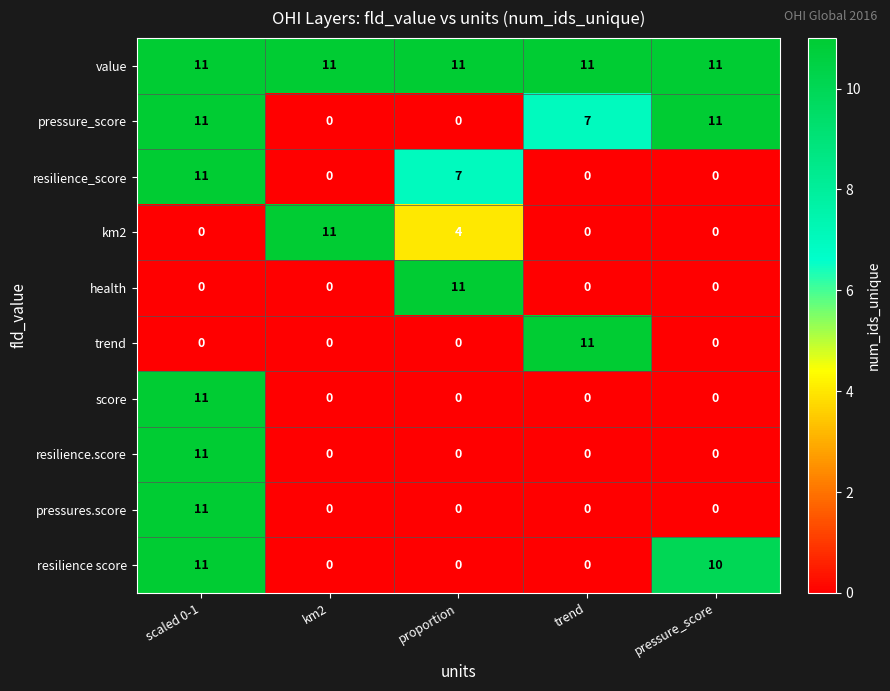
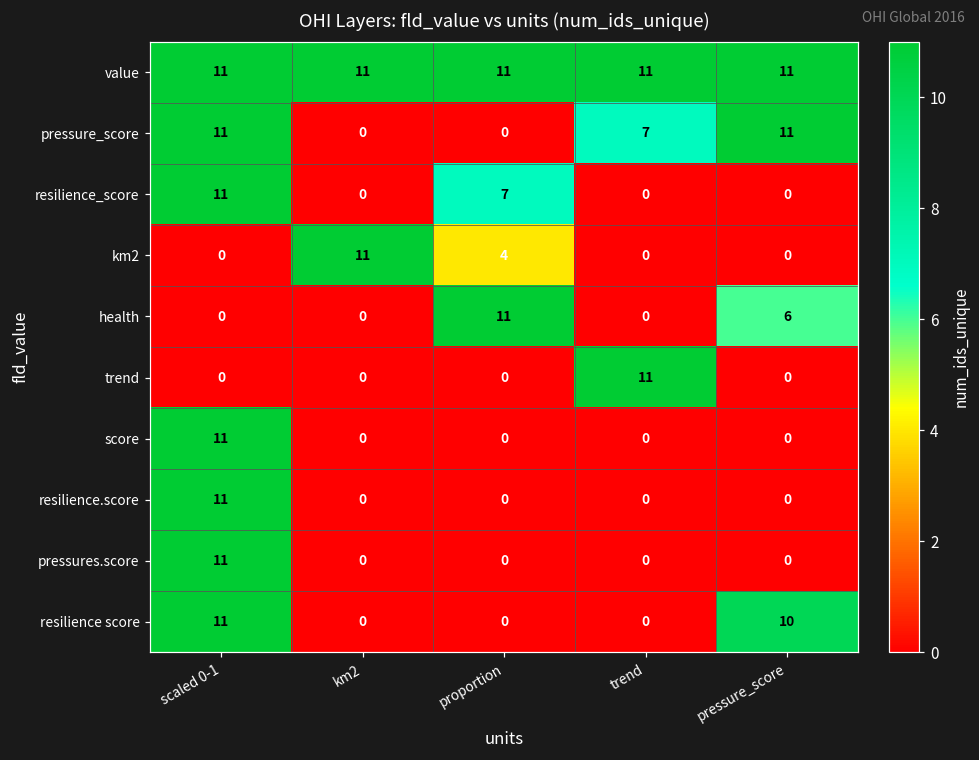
  {
    "value": {
      "scaled 0-1": 11,
      "km2": 11,
      "proportion": 11,
      "trend": 11,
      "pressure_score": 11
    },
    "pressure_score": {
      "scaled 0-1": 11,
      "km2": 0,
      "proportion": 0,
      "trend": 7,
      "pressure_score": 11
    },
    "resilience_score": {
      "scaled 0-1": 11,
      "km2": 0,
      "proportion": 7,
      "trend": 0,
      "pressure_score": 0
    },
    "km2": {
      "scaled 0-1": 0,
      "km2": 11,
      "proportion": 4,
      "trend": 0,
      "pressure_score": 0
    },
    "health": {
      "scaled 0-1": 0,
      "km2": 0,
      "proportion": 11,
      "trend": 0,
-     "pressure_score": 0
+     "pressure_score": 6
    },
    "trend": {
      "scaled 0-1": 0,
      "km2": 0,
      "proportion": 0,
      "trend": 11,
      "pressure_score": 0
    },
    "score": {
      "scaled 0-1": 11,
      "km2": 0,
      "proportion": 0,
      "trend": 0,
      "pressure_score": 0
    },
    "resilience.score": {
      "scaled 0-1": 11,
      "km2": 0,
      "proportion": 0,
      "trend": 0,
      "pressure_score": 0
    },
    "pressures.score": {
      "scaled 0-1": 11,
      "km2": 0,
      "proportion": 0,
      "trend": 0,
      "pressure_score": 0
    },
    "resilience score": {
      "scaled 0-1": 11,
      "km2": 0,
      "proportion": 0,
      "trend": 0,
      "pressure_score": 10
    }
  }
